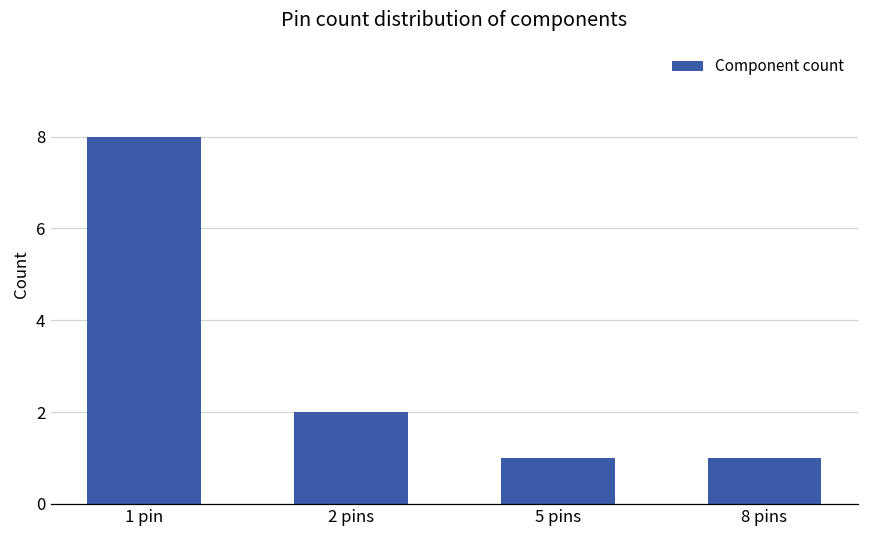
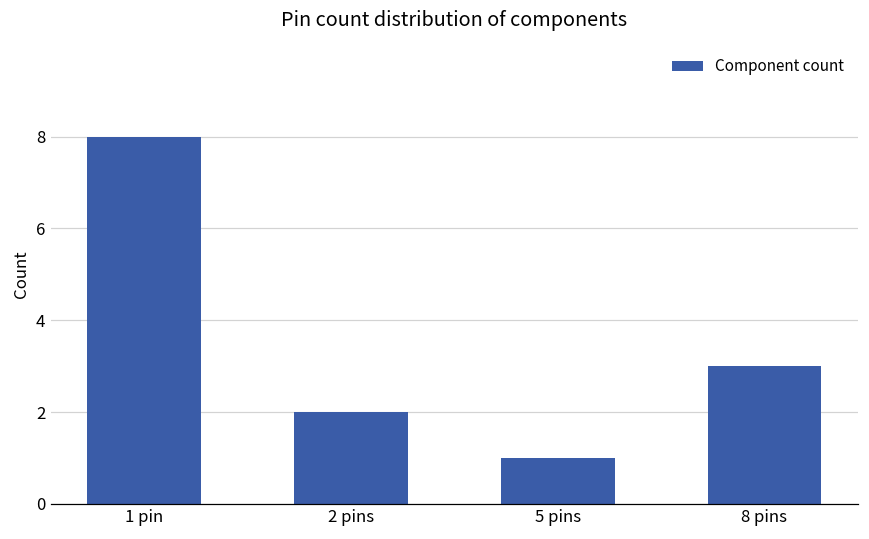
  {
    "1 pin": 8,
    "2 pins": 2,
    "5 pins": 1,
-   "8 pins": 1
+   "8 pins": 3
  }
